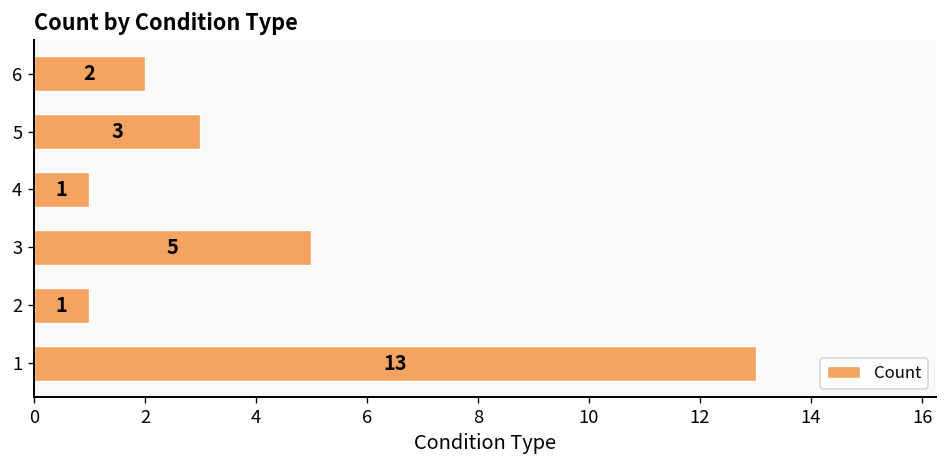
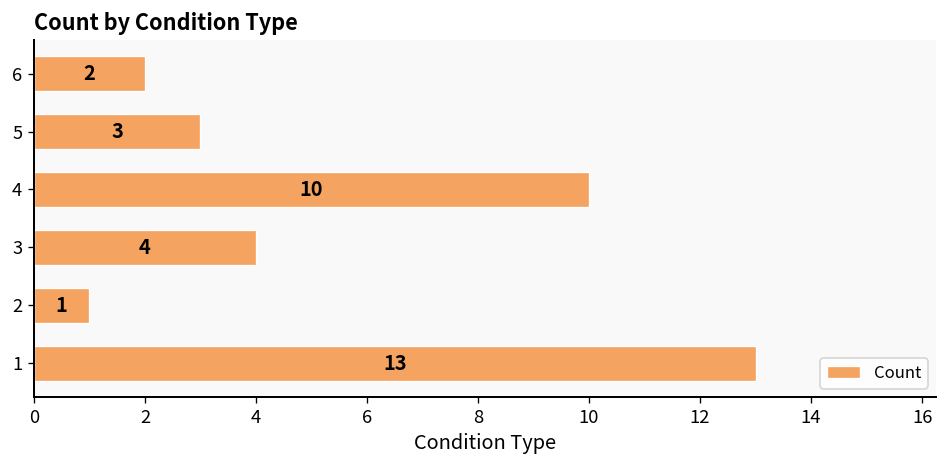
  {
    "6": 2,
    "5": 3,
-   "4": 1,
-   "3": 5,
+   "4": 10,
+   "3": 4,
    "2": 1,
    "1": 13
  }
